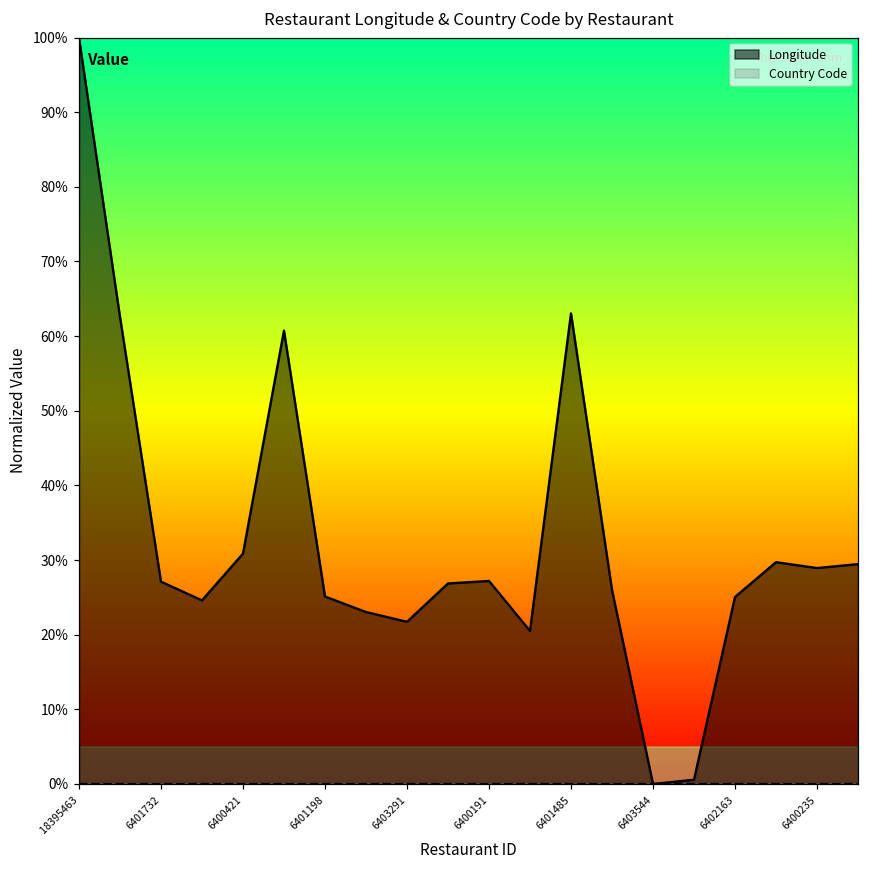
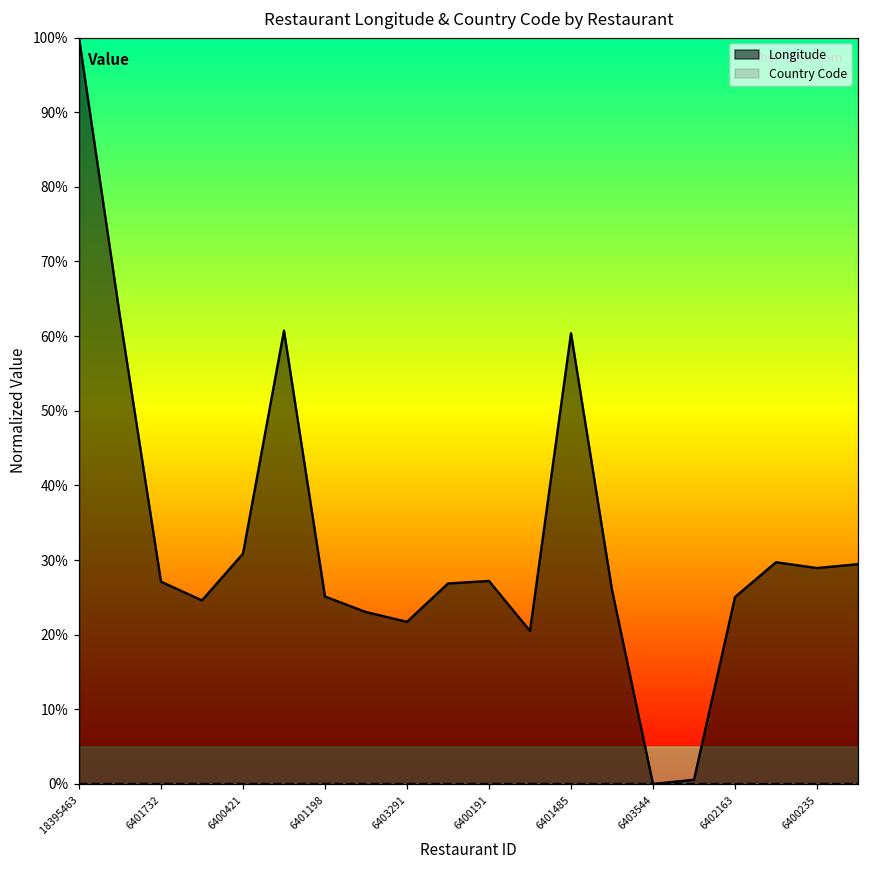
  {
    "Longitude": {
      "18395463": "100%",
      "6401732": "27%",
      "6400421": "31%",
      "6401198": "25%",
      "6403291": "22%",
      "6400191": "27%",
-     "6401485": "63%",
+     "6401485": "60%",
      "6402163": "25%",
      "6400235": "29%"
    }
  }
